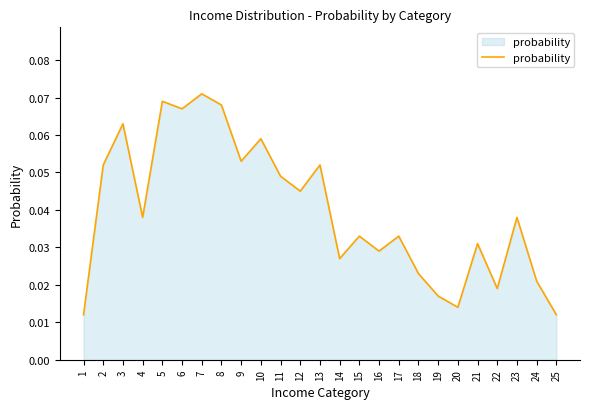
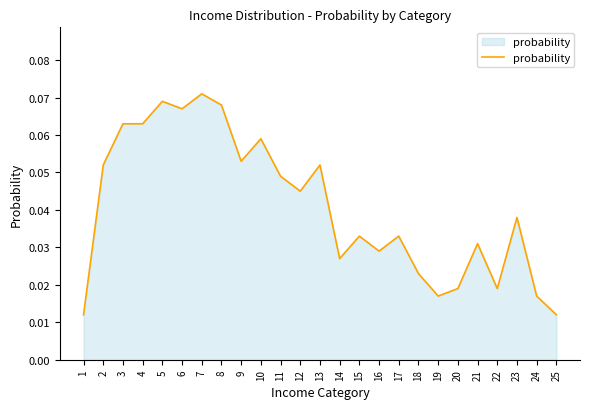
  {
    "1": 0.012,
    "2": 0.052,
    "3": 0.063,
-   "4": 0.038,
+   "4": 0.063,
    "5": 0.069,
    "6": 0.067,
    "7": 0.071,
    "8": 0.068,
    "9": 0.053,
    "10": 0.059,
    "11": 0.049,
    "12": 0.045,
    "13": 0.052,
    "14": 0.027,
    "15": 0.033,
    "16": 0.029,
    "17": 0.033,
    "18": 0.023,
    "19": 0.017,
-   "20": 0.014,
+   "20": 0.019,
    "21": 0.031,
    "22": 0.019,
    "23": 0.038,
-   "24": 0.021,
+   "24": 0.017,
    "25": 0.012
  }
